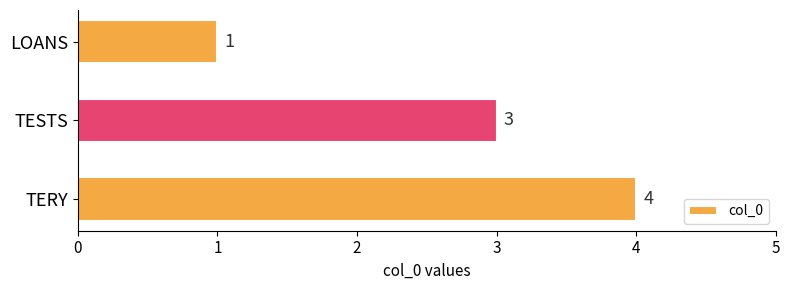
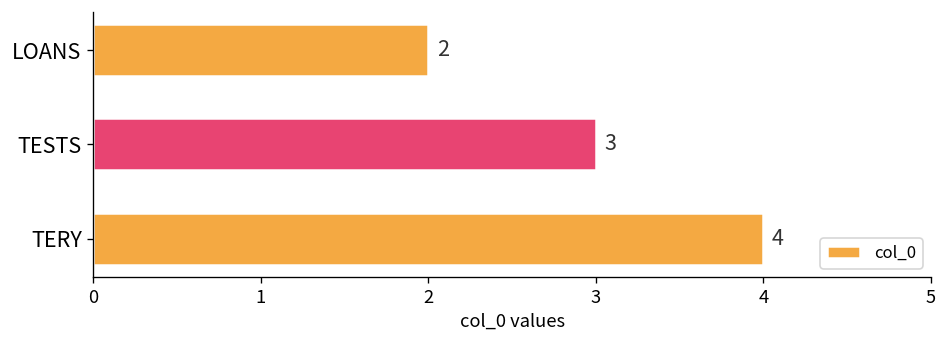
  {
-   "LOANS": 1,
+   "LOANS": 2,
    "TESTS": 3,
    "TERY": 4
  }
